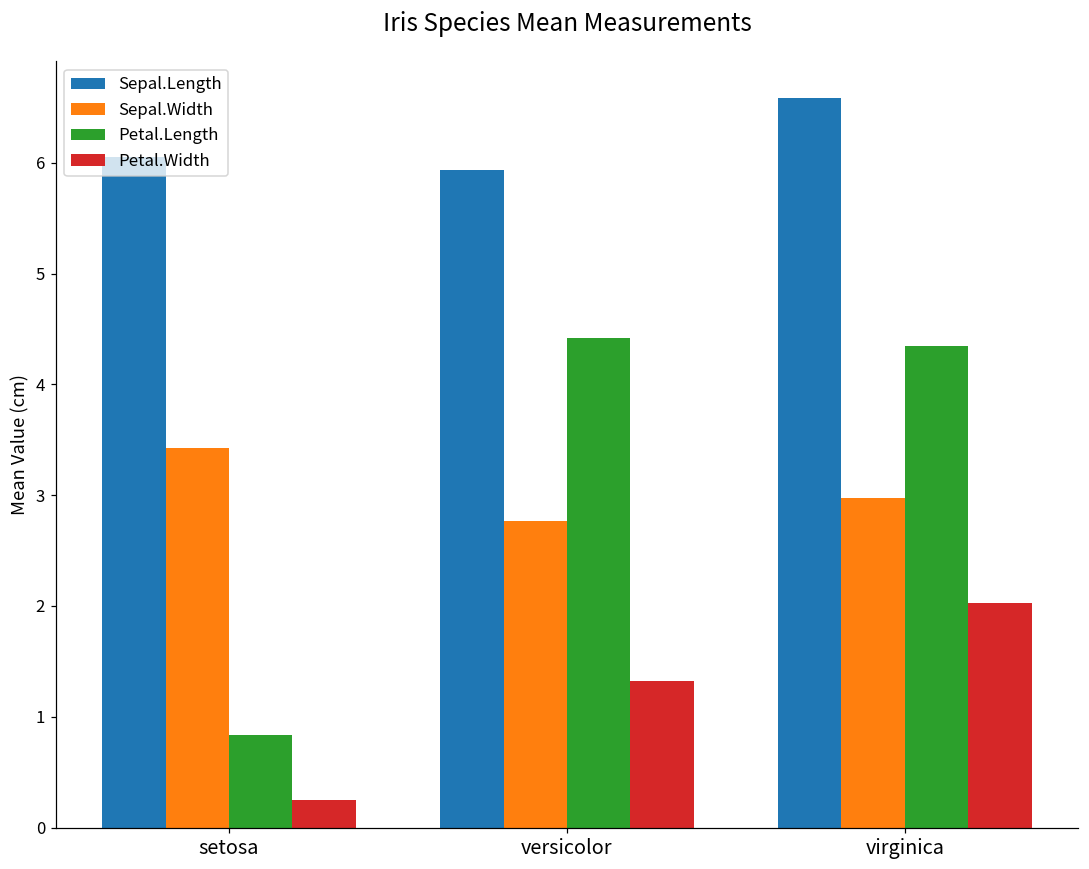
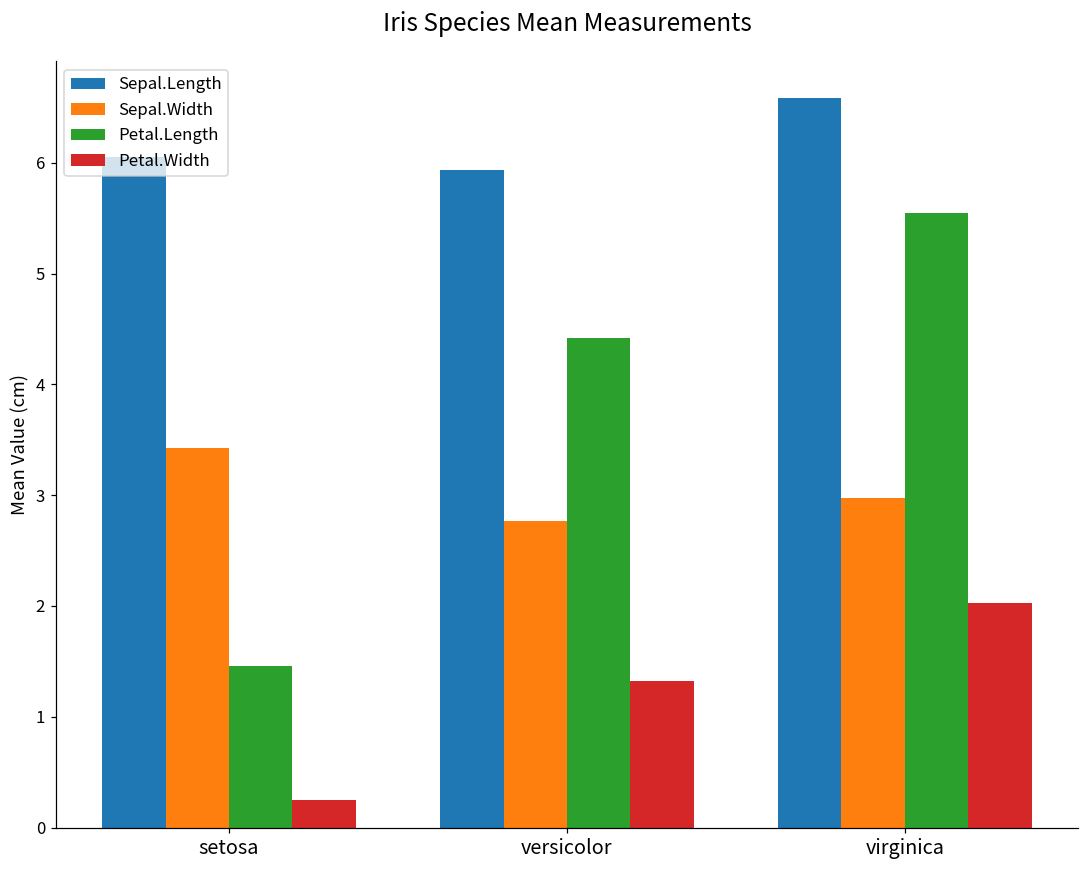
  {
    "Sepal.Length": {
      "versicolor": 5.94,
      "virginica": 6.59
    },
    "Sepal.Width": {
      "setosa": 3.43,
      "versicolor": 2.77,
      "virginica": 2.97
    },
    "Petal.Length": {
-     "setosa": 0.83,
+     "setosa": 1.46,
      "versicolor": 4.42,
-     "virginica": 4.35
+     "virginica": 5.55
    },
    "Petal.Width": {
      "setosa": 0.25,
      "versicolor": 1.33,
      "virginica": 2.03
    }
  }
